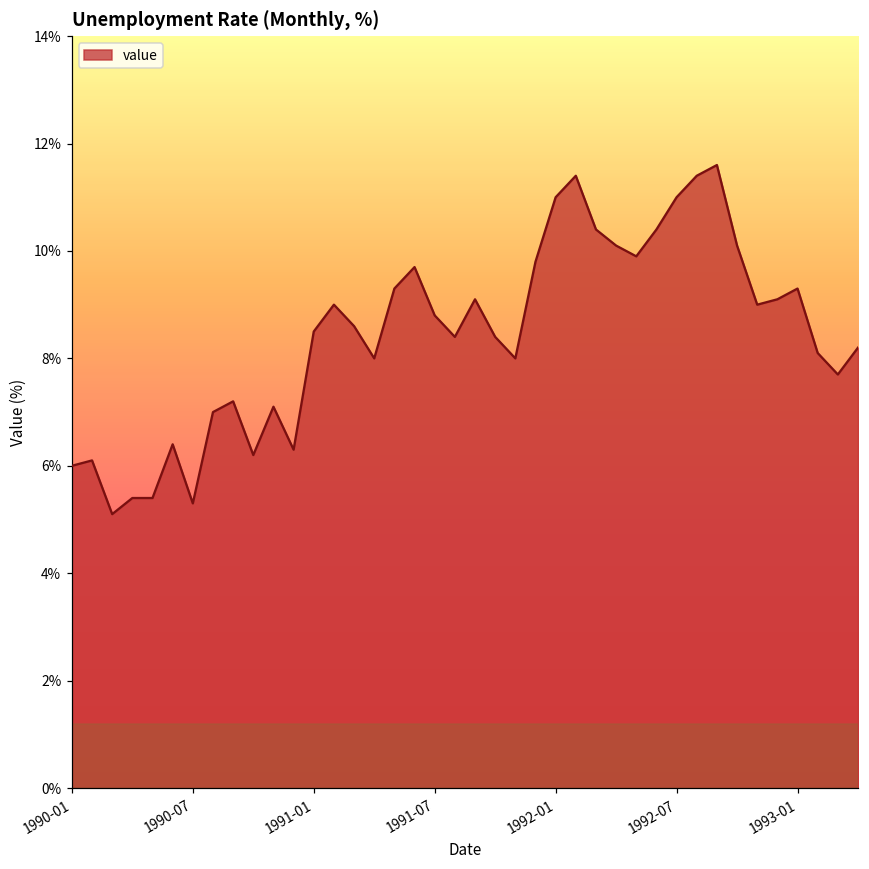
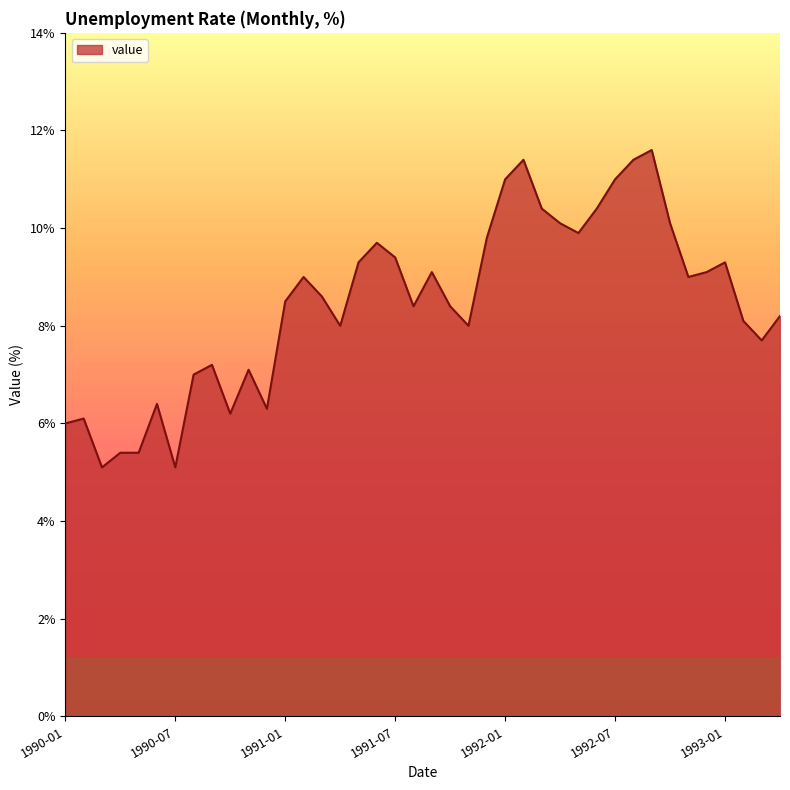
  {
    "1990-01": "6.0%",
-   "1990-07": "5.3%",
+   "1990-07": "5.1%",
    "1991-01": "8.5%",
-   "1991-07": "8.8%",
+   "1991-07": "9.4%",
    "1992-01": "11.0%",
    "1992-07": "11.0%",
    "1993-01": "9.3%"
  }
